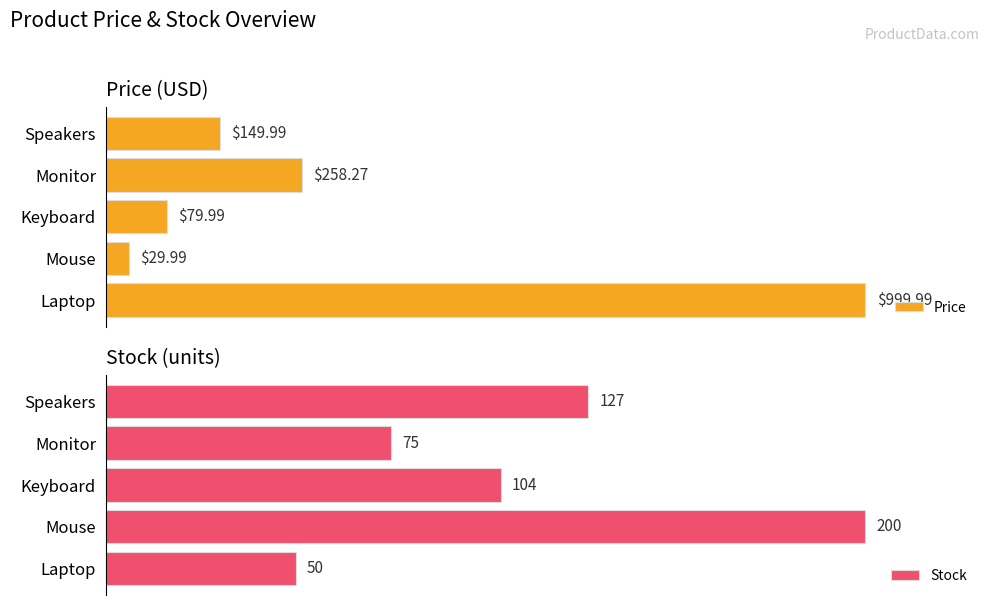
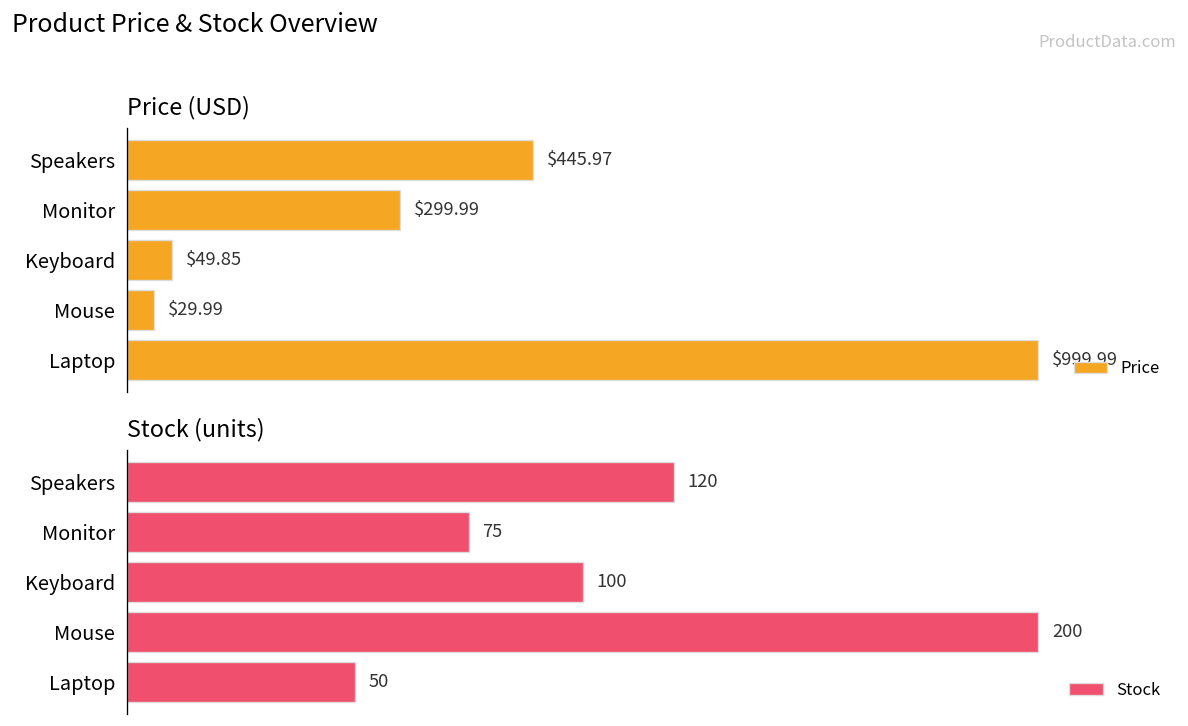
  {
    "Price (USD)": {
-     "Speakers": "$149.99",
-     "Monitor": "$258.27",
-     "Keyboard": "$79.99"
+     "Speakers": "$445.97",
+     "Monitor": "$299.99",
+     "Keyboard": "$49.85"
    },
    "Stock (units)": {
-     "Speakers": "127",
-     "Keyboard": "104"
+     "Speakers": "120",
+     "Keyboard": "100"
    }
  }
